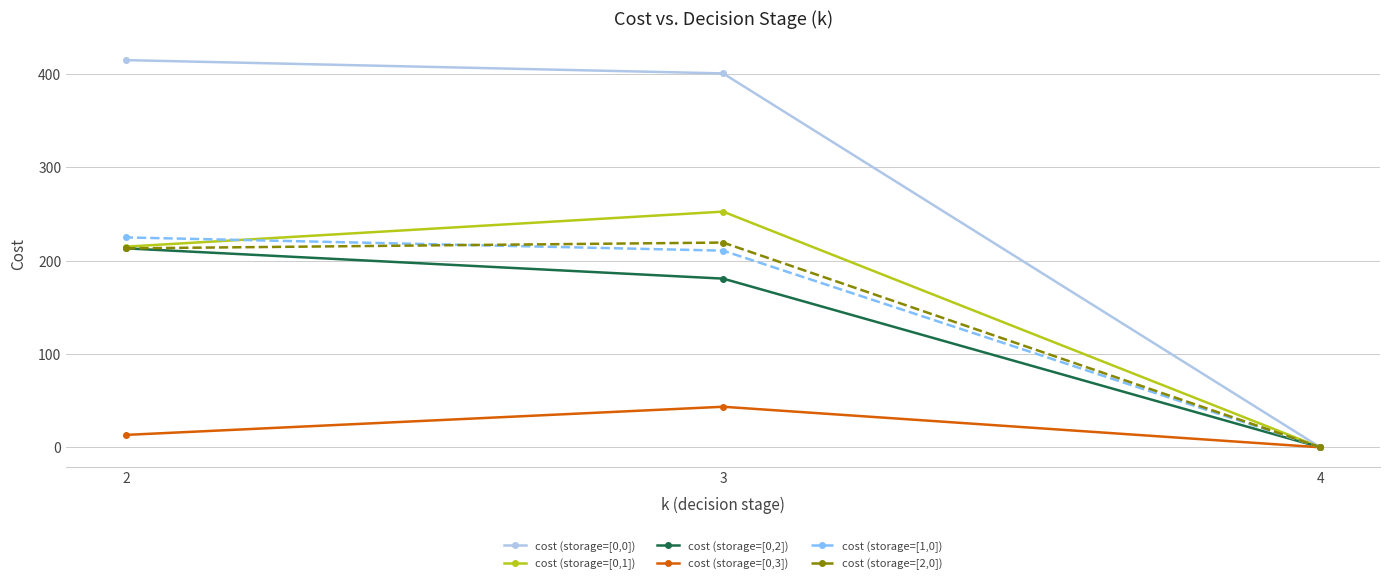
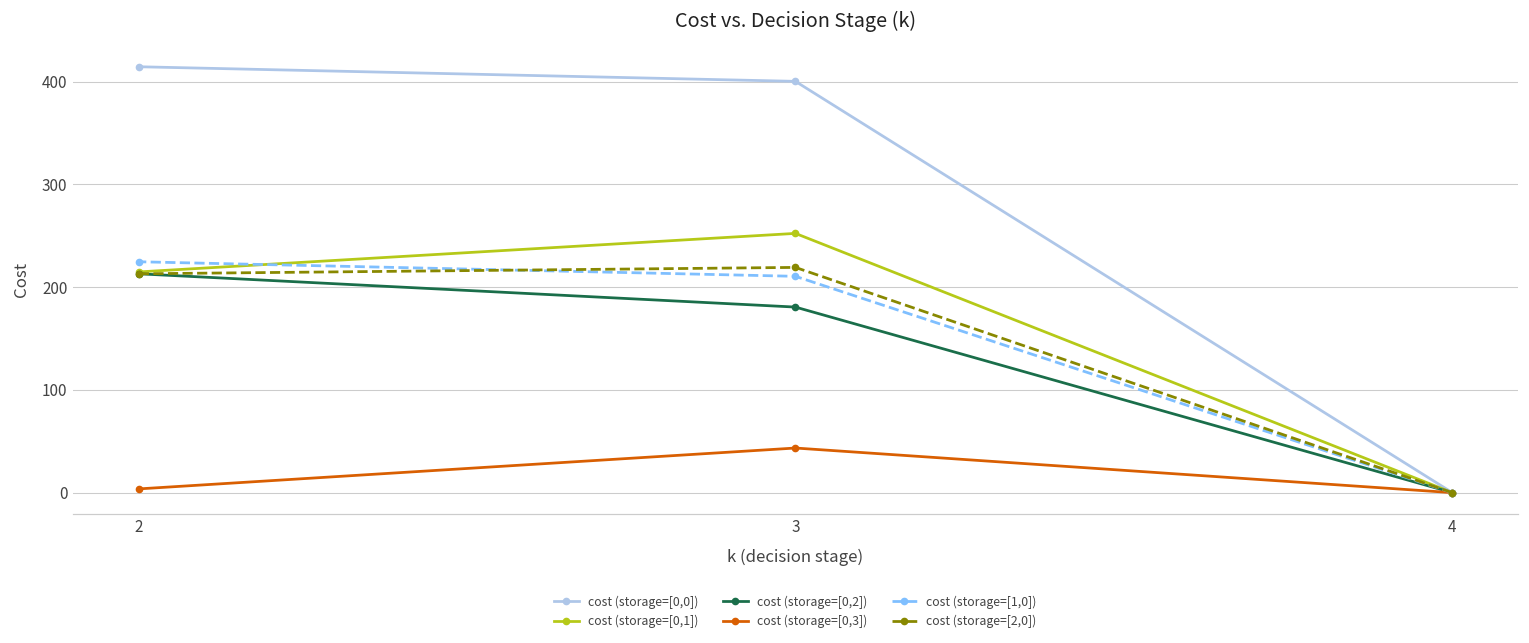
  {
    "cost (storage=[0,1])": {
      "3": 250
    },
    "cost (storage=[0,2])": {
      "3": 180
    },
    "cost (storage=[0,3])": {
-     "2": 10,
+     "2": 0,
      "3": 40
    },
    "cost (storage=[2,0])": {
      "3": 220
    }
  }
